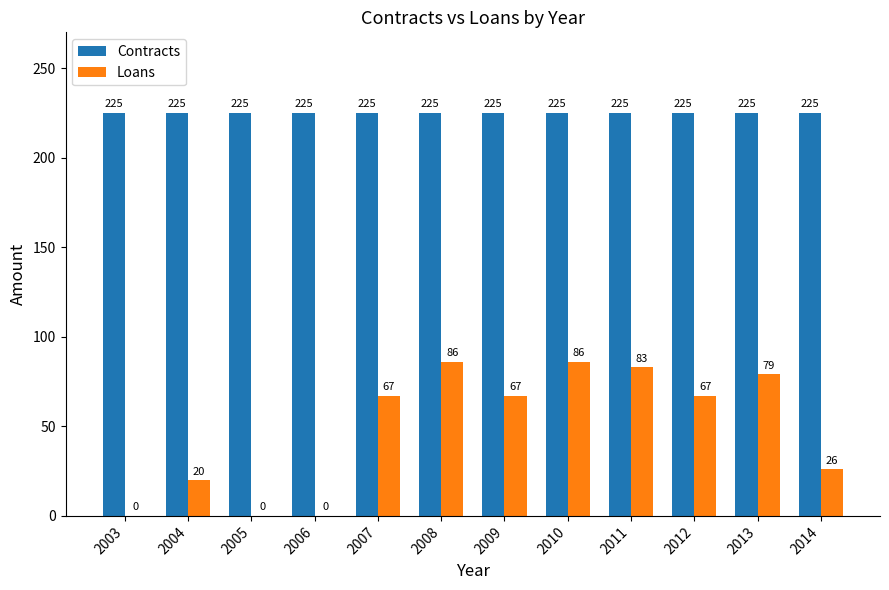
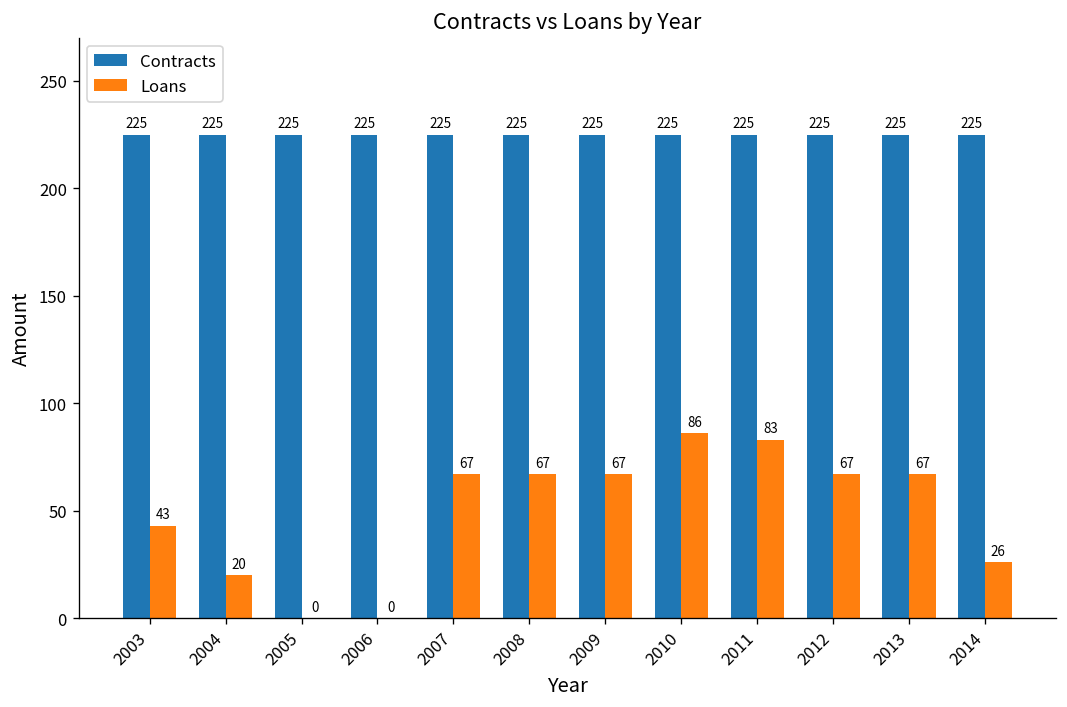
  {
    "Contracts": {
      "2003": 225,
      "2004": 225,
      "2005": 225,
      "2006": 225,
      "2007": 225,
      "2008": 225,
      "2009": 225,
      "2010": 225,
      "2011": 225,
      "2012": 225,
      "2013": 225,
      "2014": 225
    },
    "Loans": {
-     "2003": 0,
+     "2003": 43,
      "2004": 20,
      "2005": 0,
      "2006": 0,
      "2007": 67,
-     "2008": 86,
+     "2008": 67,
      "2009": 67,
      "2010": 86,
      "2011": 83,
      "2012": 67,
-     "2013": 79,
+     "2013": 67,
      "2014": 26
    }
  }
